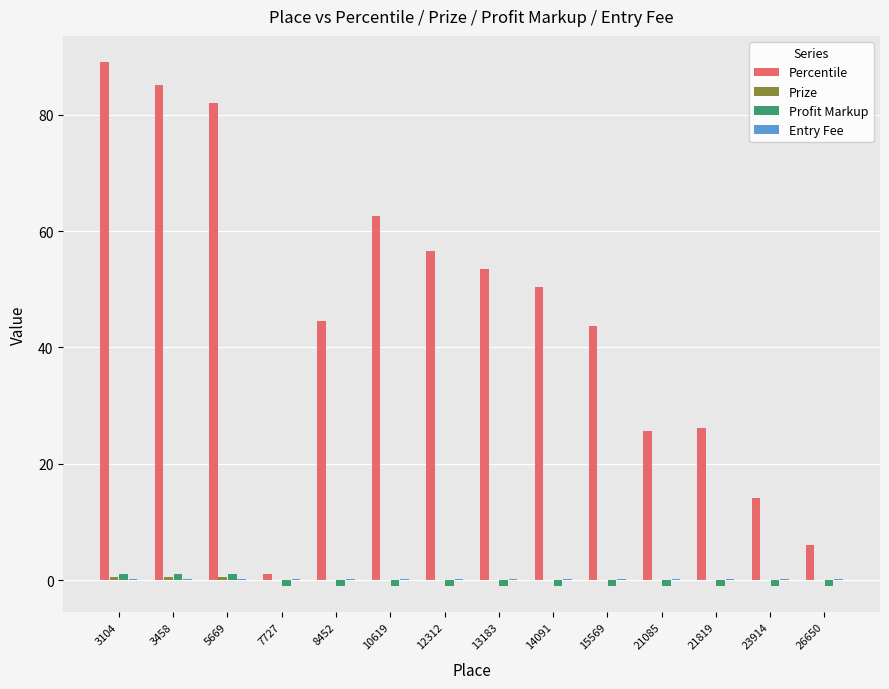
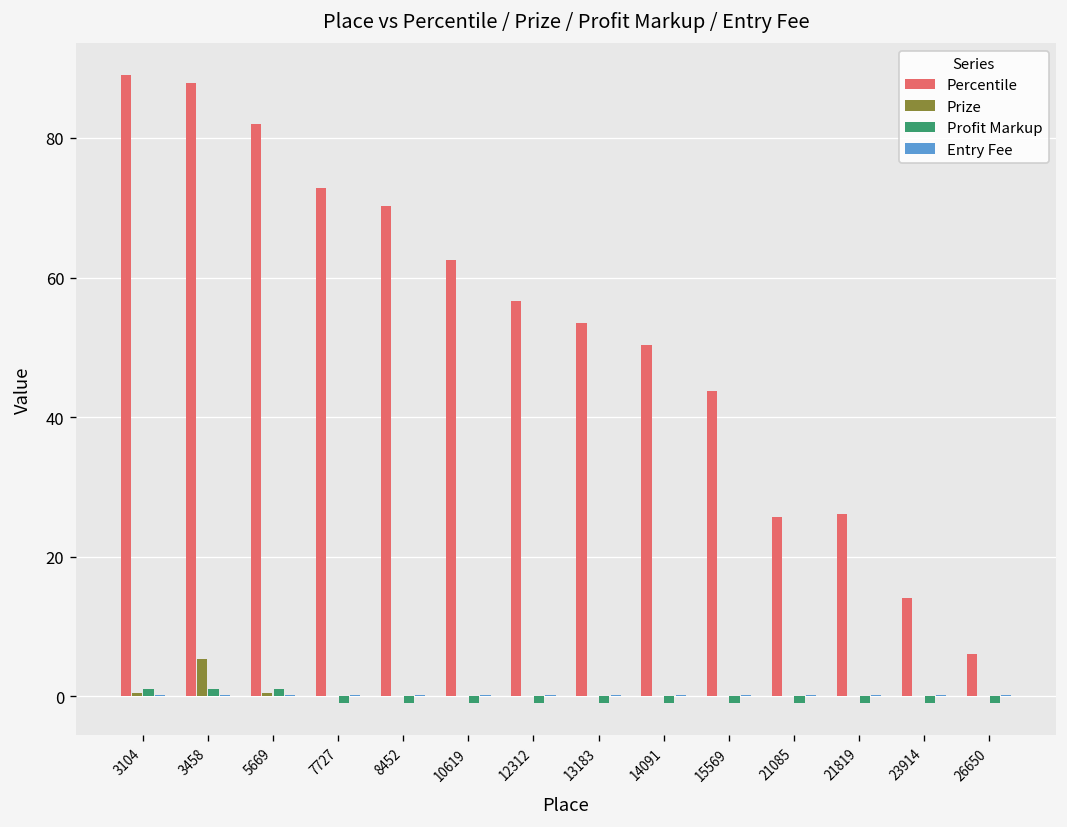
  {
    "Percentile": {
      "3104": 89,
-     "3458": 85,
+     "3458": 88,
      "5669": 82,
-     "7727": 1,
-     "8452": 45,
+     "7727": 73,
+     "8452": 70,
      "10619": 63,
      "12312": 57,
      "13183": 54,
      "14091": 50,
      "15569": 44,
      "21085": 26,
      "21819": 26,
      "23914": 14,
      "26650": 6
    },
    "Prize": {
      "3104": 1,
-     "3458": 1,
+     "3458": 5,
      "5669": 1,
      "7727": 0,
      "8452": 0,
      "10619": 0,
      "12312": 0,
      "13183": 0,
      "14091": 0,
      "15569": 0,
      "21085": 0,
      "21819": 0,
      "23914": 0,
      "26650": 0
    },
    "Profit Markup": {
      "3104": 1,
      "3458": 1,
      "5669": 1,
      "7727": -1,
      "8452": -1,
      "10619": -1,
      "12312": -1,
      "13183": -1,
      "14091": -1,
      "15569": -1,
      "21085": -1,
      "21819": -1,
      "23914": -1,
      "26650": -1
    }
  }
